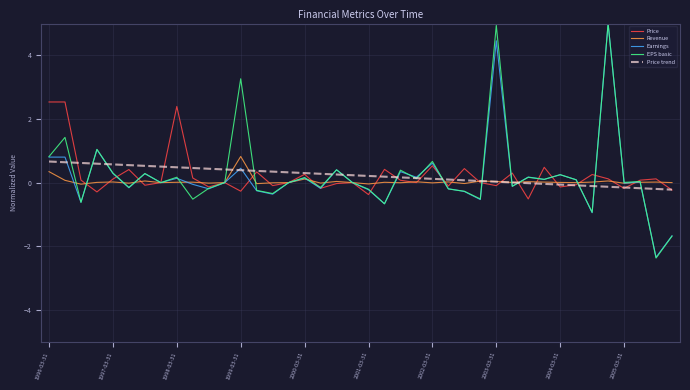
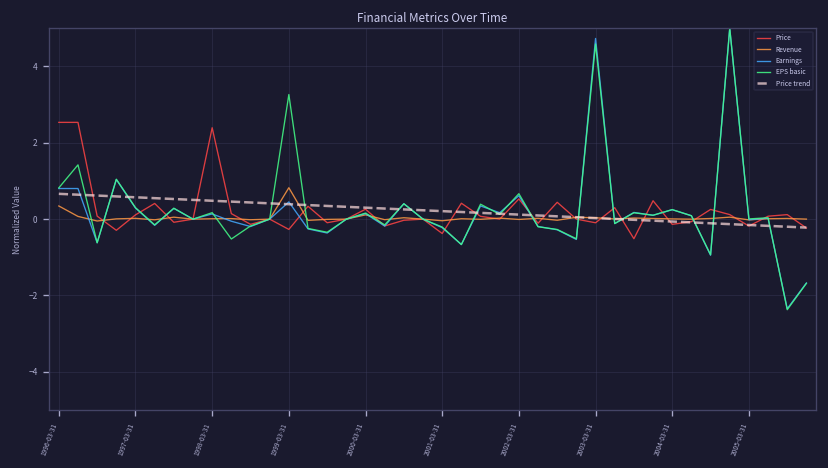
  {
    "Price": {
      "1996-03-31": 2.5,
      "1997-03-31": 0.1,
      "1998-03-31": 2.4,
      "1999-03-31": -0.3,
      "2001-03-31": -0.4,
      "2002-03-31": 0.5,
      "2003-03-31": -0.1
    },
    "Revenue": {
      "1996-03-31": 0.3,
      "1997-03-31": 0.0,
      "1998-03-31": 0.0,
      "1999-03-31": 0.8,
      "2001-03-31": 0.0,
      "2002-03-31": 0.0
    },
    "Earnings": {
-     "2003-03-31": 4.5
+     "2003-03-31": 4.7
    },
    "EPS basic": {
      "1999-03-31": 3.3,
-     "2003-03-31": 4.9
+     "2003-03-31": 4.6
    },
    "Price trend": {
      "1996-03-31": 0.7,
      "1997-03-31": 0.6,
      "1998-03-31": 0.5,
      "2001-03-31": 0.2,
      "2002-03-31": 0.1
    }
  }
